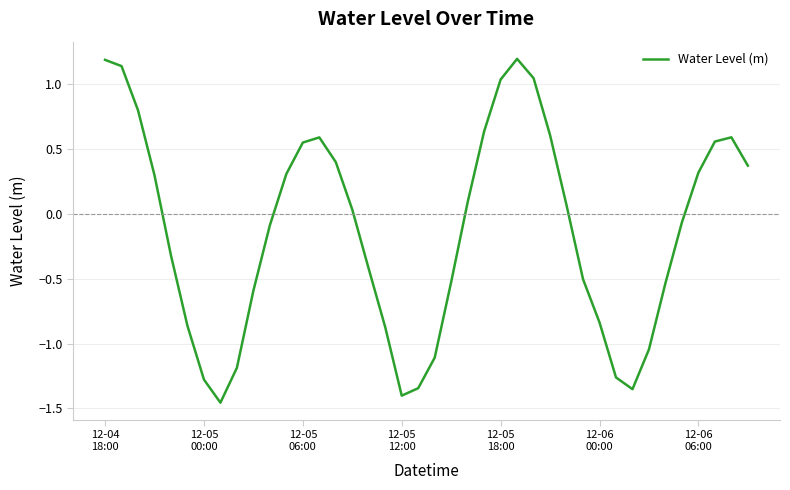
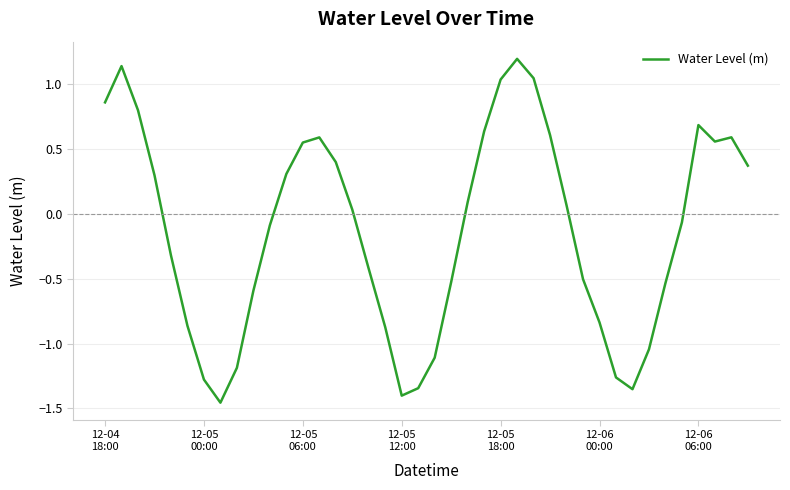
  {
-   "12-04 18:00": 1.19,
+   "12-04 18:00": 0.86,
    "12-05 00:00": -1.28,
    "12-05 06:00": 0.55,
    "12-05 12:00": -1.40,
    "12-05 18:00": 1.04,
    "12-06 00:00": -0.84,
-   "12-06 06:00": 0.32
+   "12-06 06:00": 0.69
  }
